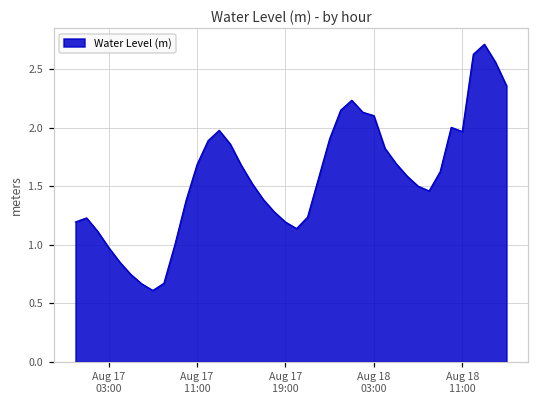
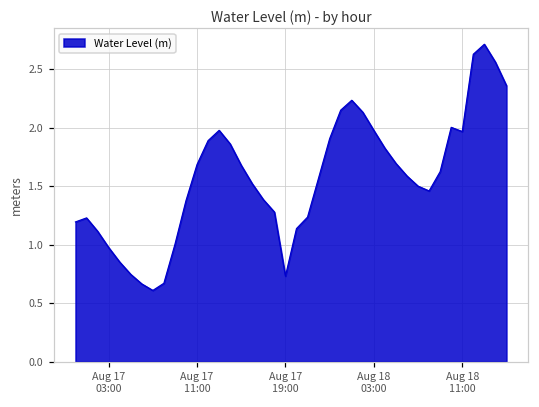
  {
    "Aug 17 03:00": 0.98,
    "Aug 17 11:00": 1.69,
-   "Aug 17 19:00": 1.19,
-   "Aug 18 03:00": 2.10,
+   "Aug 17 19:00": 0.73,
+   "Aug 18 03:00": 1.98,
    "Aug 18 11:00": 1.97
  }
